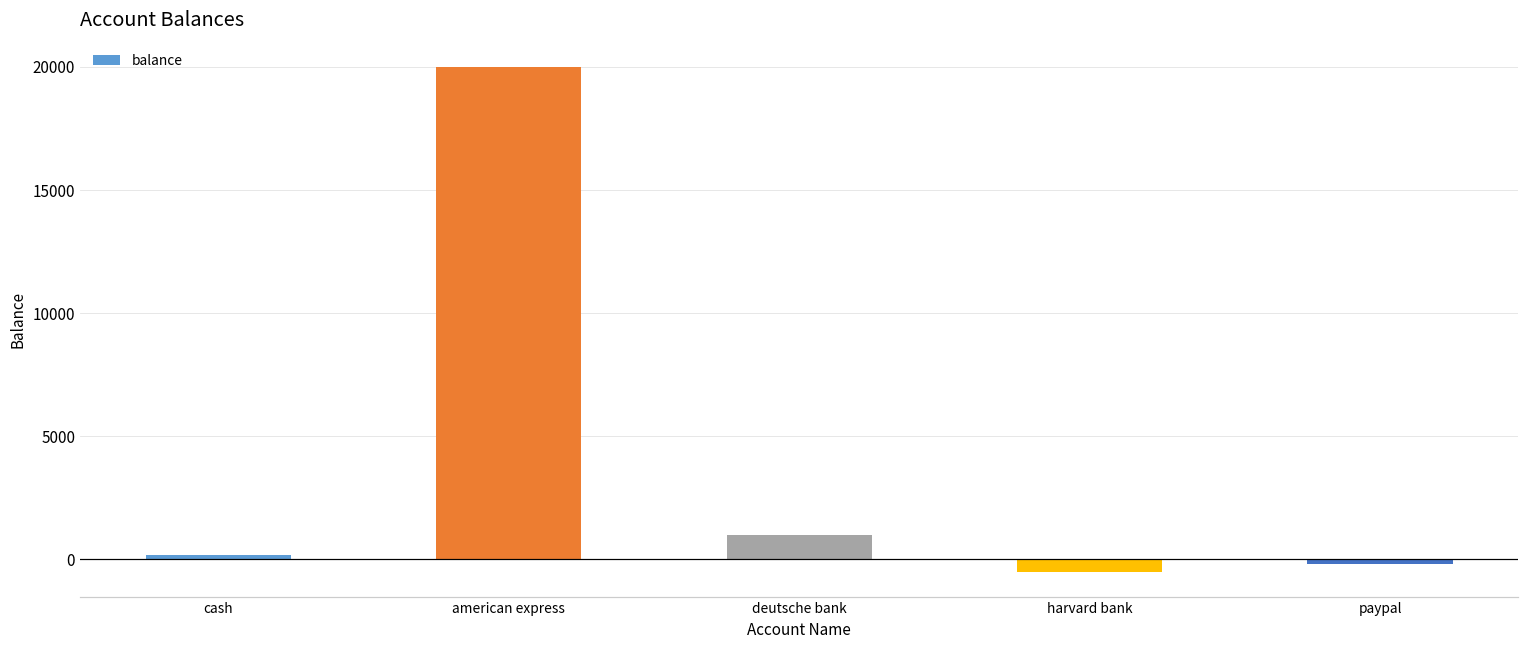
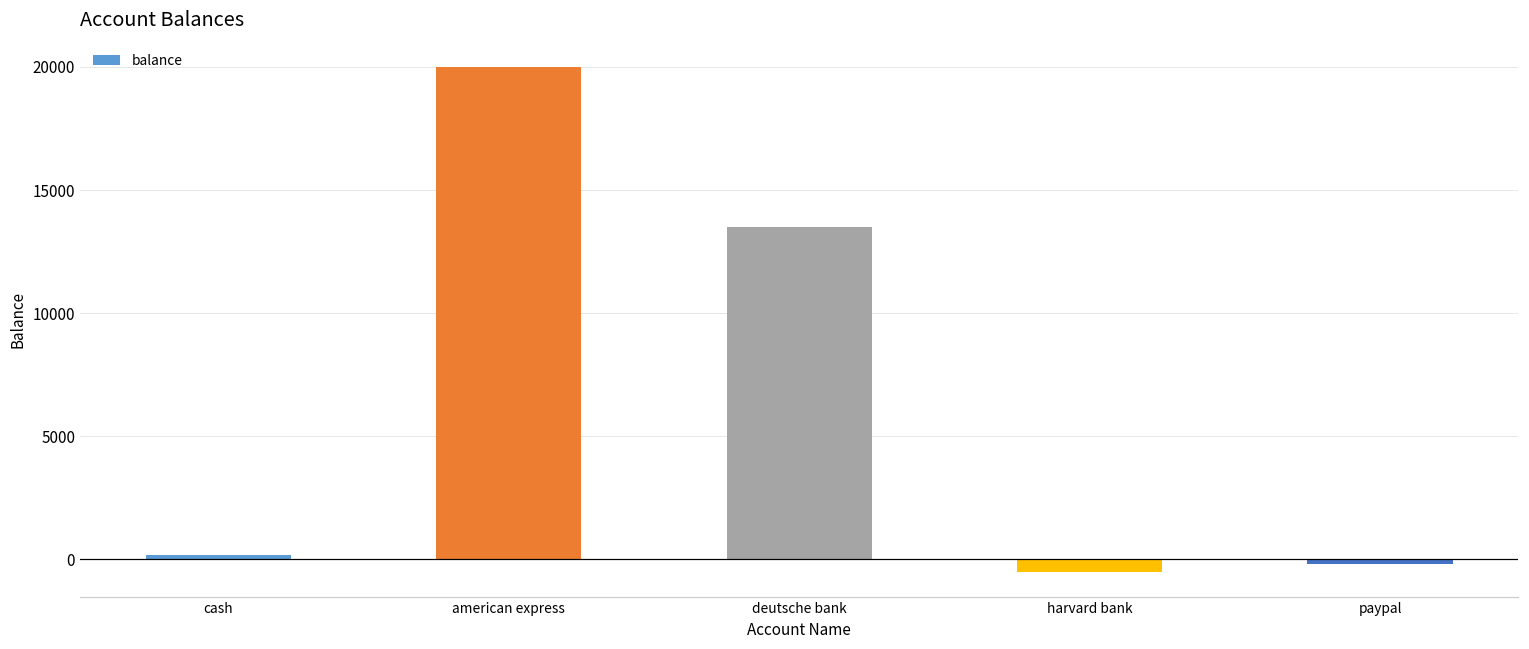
  {
    "cash": 200,
    "american express": 20000,
-   "deutsche bank": 1000,
+   "deutsche bank": 13500,
    "harvard bank": -500,
    "paypal": -200
  }
